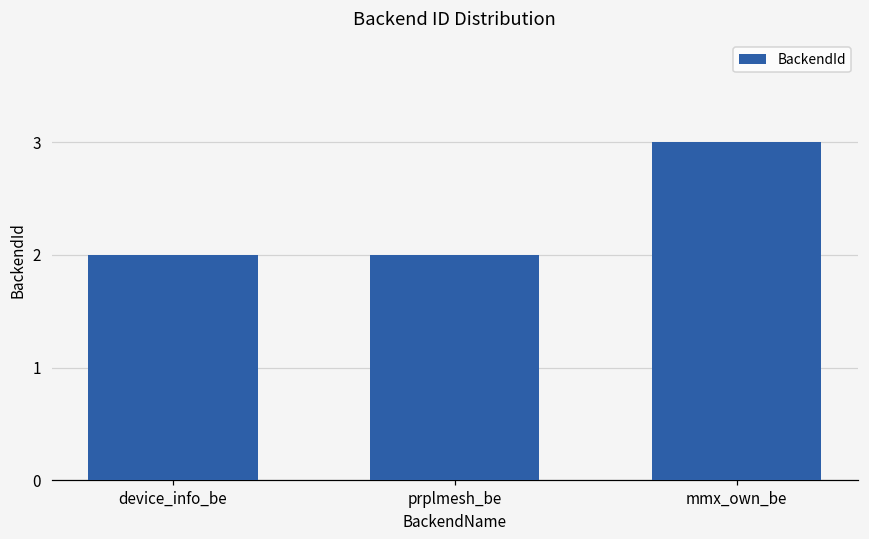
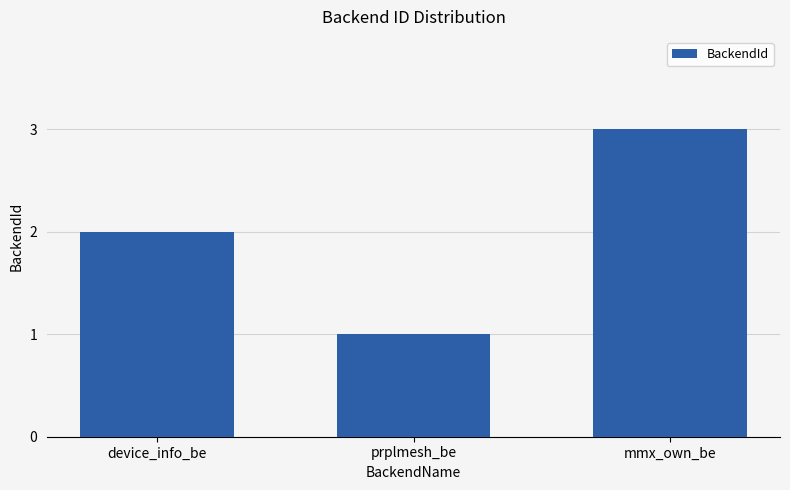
  {
    "device_info_be": 2,
-   "prplmesh_be": 2,
+   "prplmesh_be": 1,
    "mmx_own_be": 3
  }
